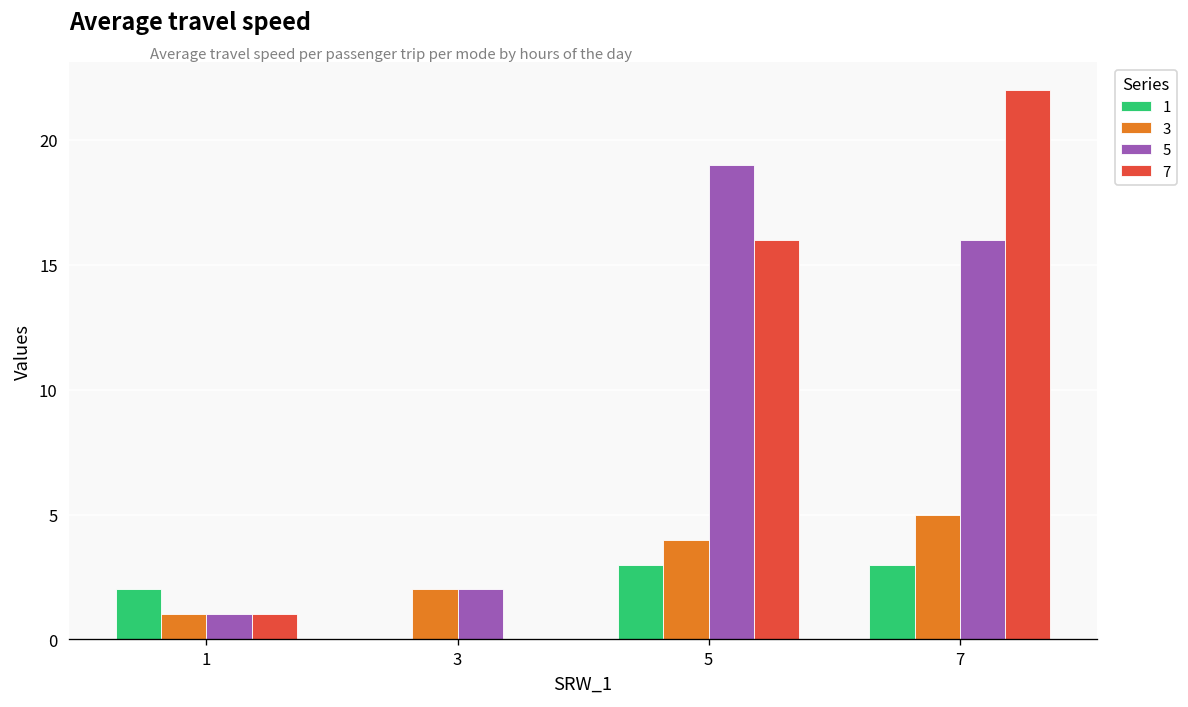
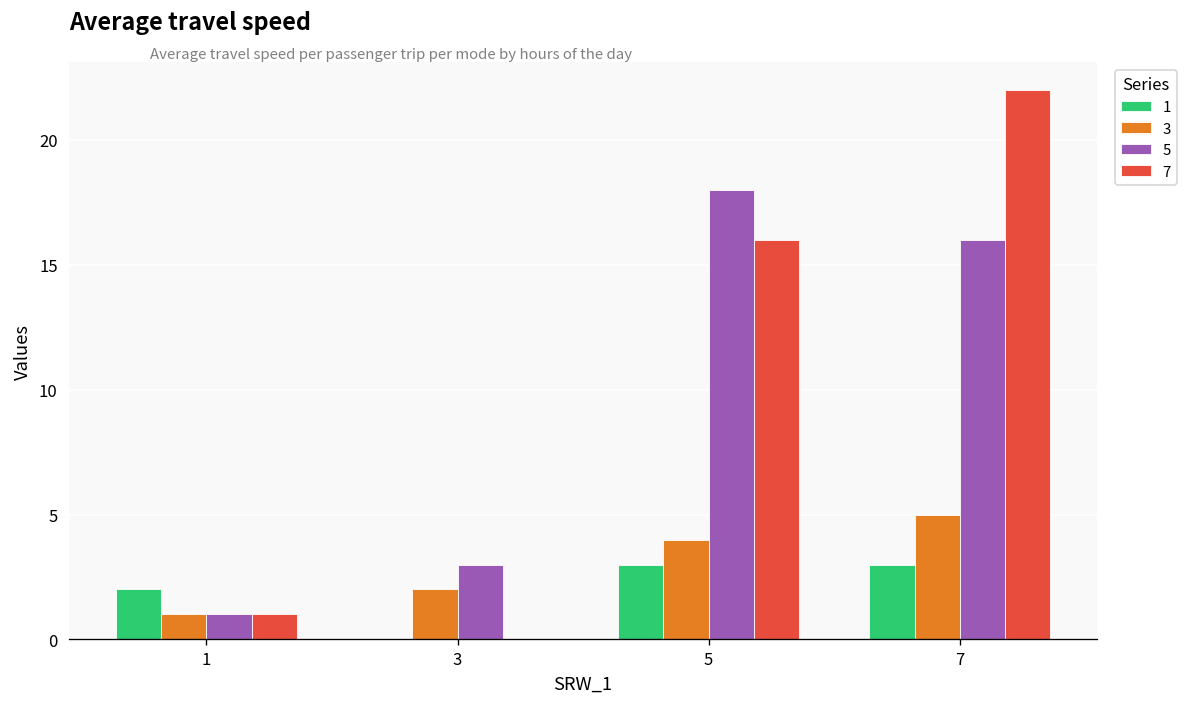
  {
    "1": {
      "1": 2,
      "3": 0,
      "5": 3,
      "7": 3
    },
    "5": {
      "1": 1,
-     "3": 2,
-     "5": 19,
+     "3": 3,
+     "5": 18,
      "7": 16
    }
  }
